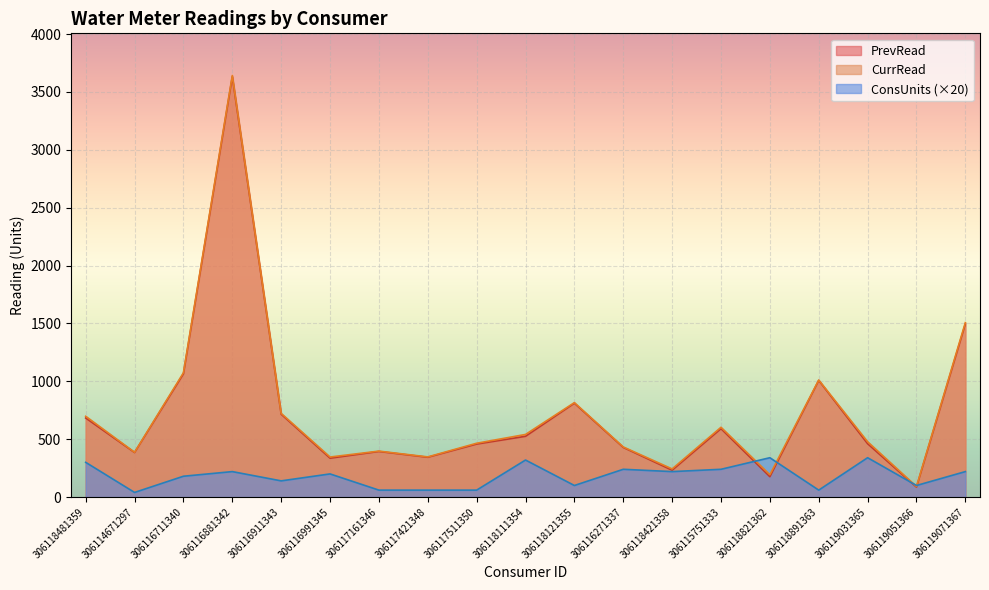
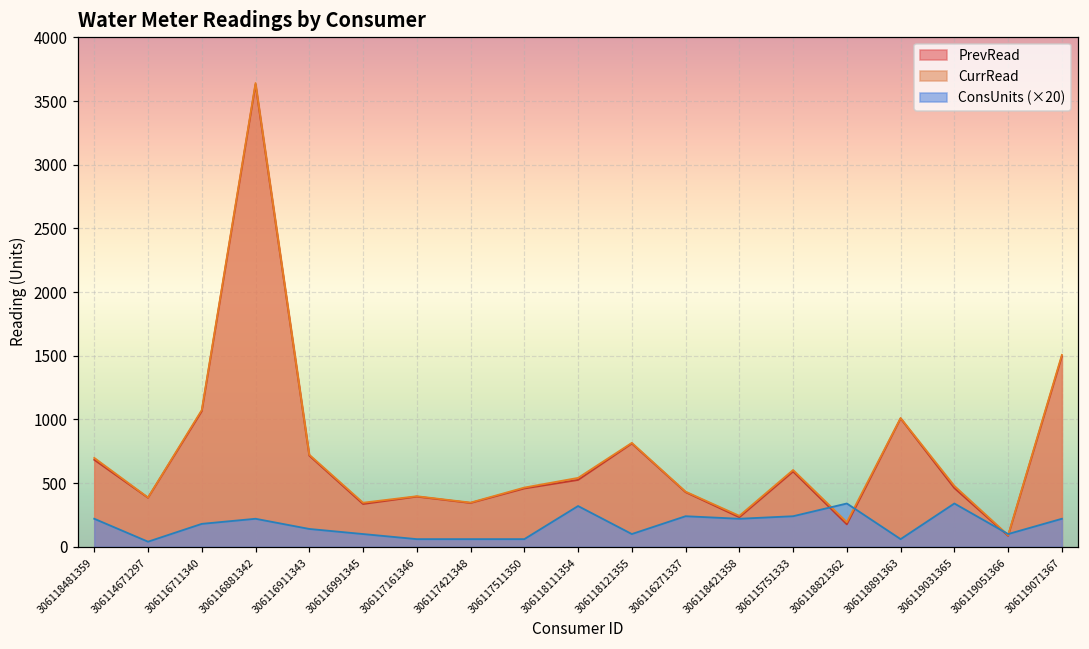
  {
    "ConsUnits (×20)": {
-     "306118481359": 300,
+     "306118481359": 220,
      "306114671297": 40,
      "306116711340": 180,
      "306116881342": 220,
      "306116911343": 140,
-     "306116991345": 200,
+     "306116991345": 100,
      "306117161346": 60,
      "306117421348": 60,
      "306117511350": 60,
      "306118111354": 320,
      "306118121355": 100,
      "306116271337": 240,
      "306115751333": 240,
      "306118821362": 340,
      "306118891363": 60,
      "306119031365": 340,
      "306119071367": 220
    }
  }
